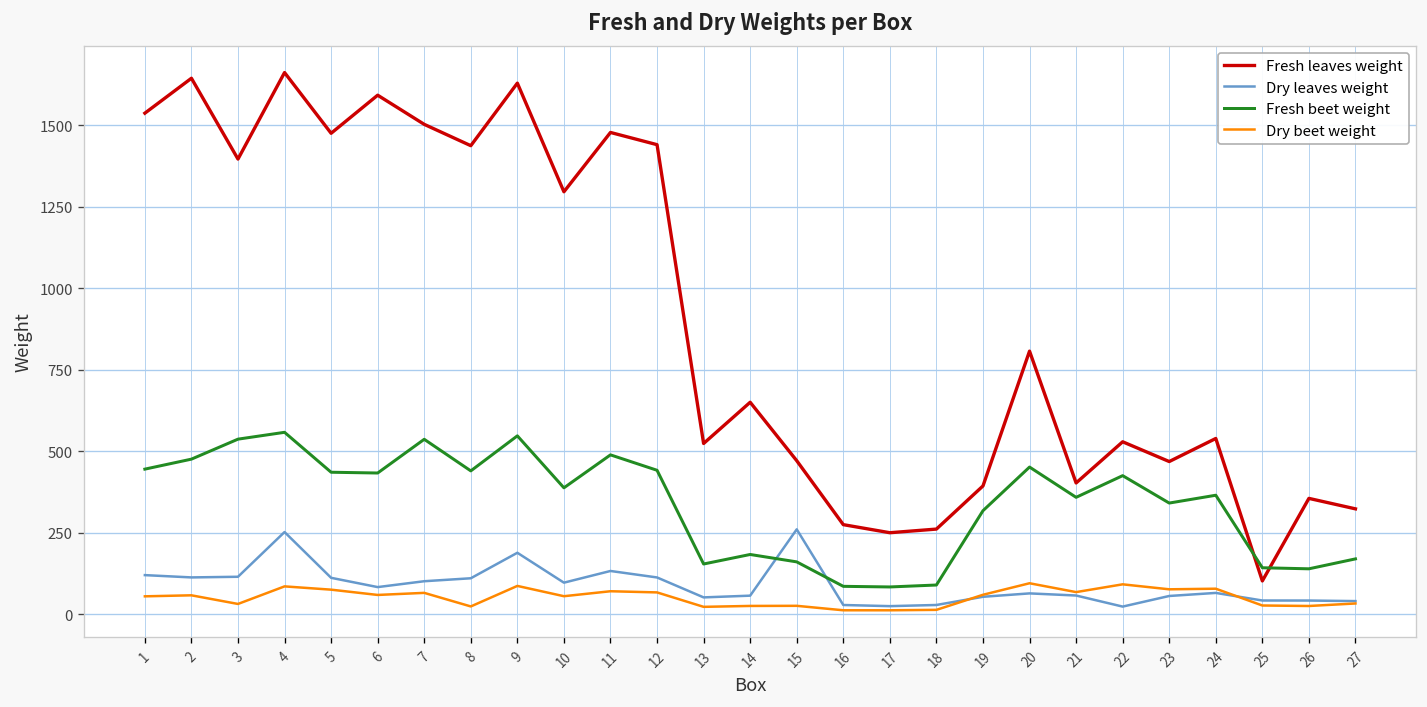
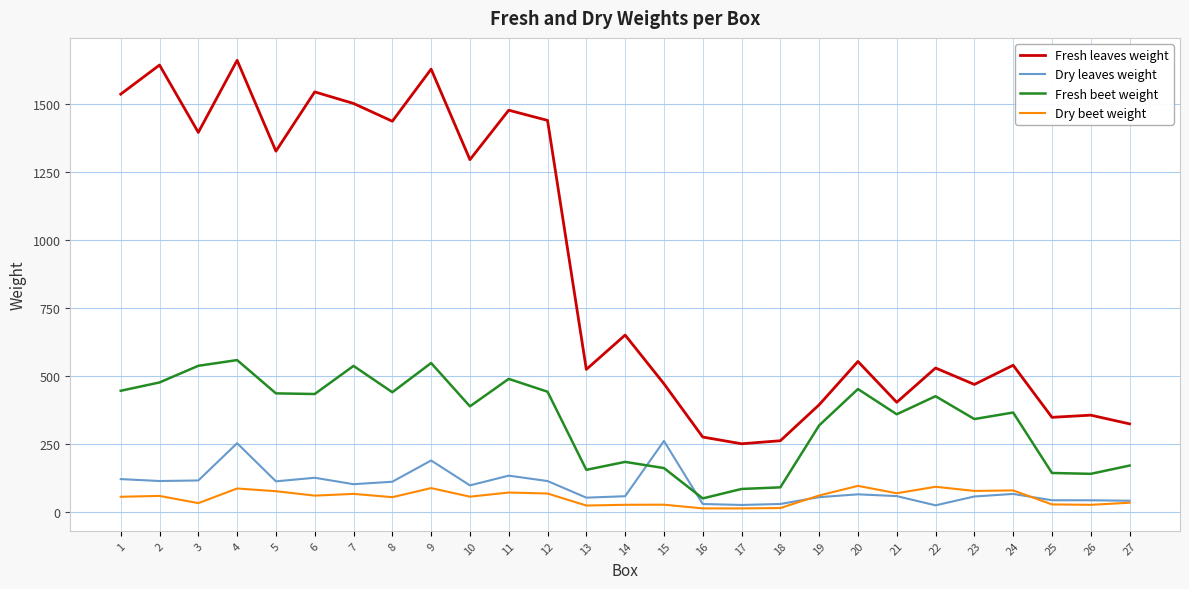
  {
    "Fresh leaves weight": {
      "1": 1540,
      "2": 1640,
      "3": 1400,
      "4": 1660,
-     "5": 1480,
-     "6": 1590,
+     "5": 1330,
+     "6": 1550,
      "7": 1500,
      "8": 1440,
      "9": 1630,
      "10": 1300,
      "11": 1480,
      "12": 1440,
      "13": 520,
      "14": 650,
      "15": 470,
      "16": 270,
      "17": 250,
      "18": 260,
      "19": 390,
-     "20": 810,
+     "20": 550,
      "21": 400,
      "22": 530,
      "23": 470,
      "24": 540,
-     "25": 100,
+     "25": 350,
      "26": 360,
      "27": 320
    },
    "Dry leaves weight": {
      "1": 120,
      "2": 110,
      "3": 110,
      "4": 250,
      "5": 110,
-     "6": 80,
+     "6": 120,
      "7": 100,
      "8": 110,
      "9": 190,
      "10": 100,
      "11": 130,
      "12": 110,
      "13": 50,
      "14": 60,
      "15": 260,
      "16": 30,
      "17": 20,
      "18": 30,
      "20": 60,
      "21": 60,
      "22": 20,
      "23": 60,
      "24": 60,
      "25": 40,
      "26": 40
    },
    "Fresh beet weight": {
      "1": 440,
      "2": 480,
      "3": 540,
      "4": 560,
      "5": 440,
      "6": 430,
      "7": 540,
      "8": 440,
      "9": 550,
      "10": 390,
      "11": 490,
      "12": 440,
      "13": 150,
      "14": 180,
      "15": 160,
-     "16": 90,
+     "16": 50,
      "17": 80,
      "18": 90,
      "19": 320,
      "20": 450,
      "21": 360,
      "22": 420,
      "23": 340,
      "24": 360,
      "25": 140,
      "26": 140,
      "27": 170
    },
    "Dry beet weight": {
      "1": 50,
      "2": 60,
      "3": 30,
      "4": 90,
      "5": 70,
      "6": 60,
      "7": 70,
-     "8": 20,
+     "8": 50,
      "9": 90,
      "10": 50,
      "11": 70,
      "12": 70,
      "13": 20,
      "14": 30,
      "15": 30,
      "16": 10,
      "17": 10,
      "18": 10,
      "20": 90,
      "21": 70,
      "22": 90,
      "23": 80,
      "24": 80,
      "25": 30,
      "26": 20
    }
  }
